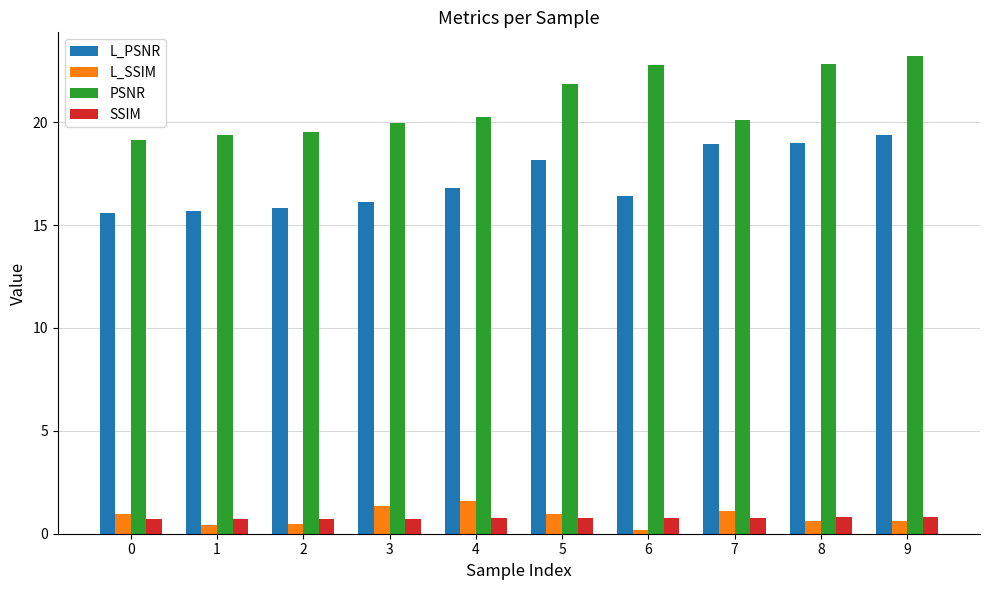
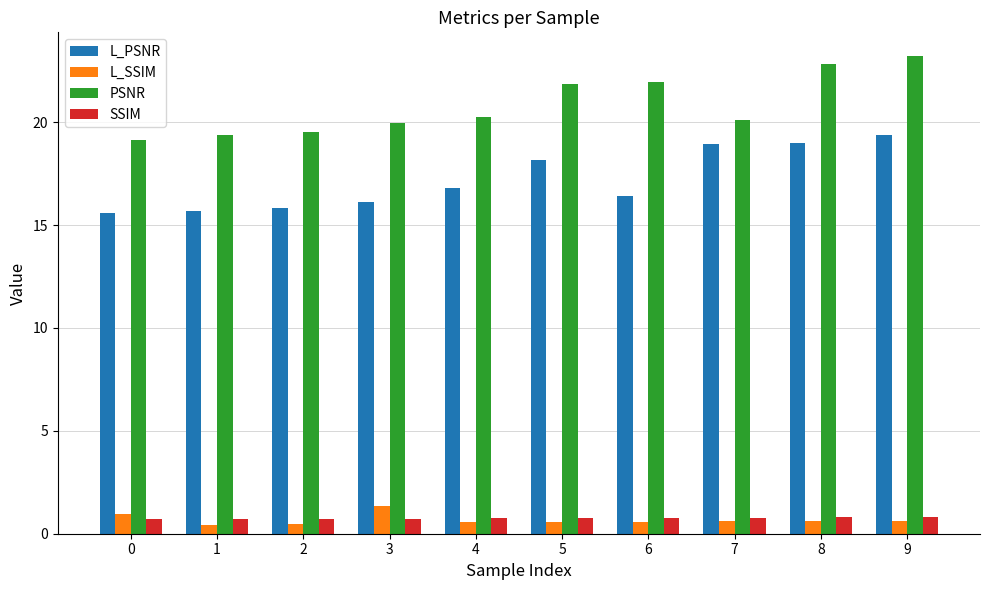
  {
    "L_PSNR": {
      "0": 15.6,
      "1": 15.7,
      "2": 15.9,
      "3": 16.1,
      "4": 16.8,
      "5": 18.1,
      "6": 16.4,
      "7": 19.0,
      "8": 19.0,
      "9": 19.4
    },
    "L_SSIM": {
      "0": 1.0,
      "1": 0.4,
      "2": 0.5,
      "3": 1.4,
-     "4": 1.6,
-     "5": 1.0,
-     "6": 0.2,
-     "7": 1.1,
+     "4": 0.6,
+     "5": 0.6,
+     "6": 0.6,
+     "7": 0.6,
      "8": 0.6,
      "9": 0.6
    },
    "PSNR": {
      "0": 19.1,
      "1": 19.4,
      "2": 19.5,
      "3": 20.0,
      "4": 20.3,
      "5": 21.9,
-     "6": 22.8,
+     "6": 21.9,
      "7": 20.1,
      "8": 22.8,
      "9": 23.2
    },
    "SSIM": {
      "0": 0.7,
      "1": 0.7,
      "2": 0.7,
      "3": 0.7,
      "4": 0.8,
      "5": 0.8,
      "6": 0.8,
      "7": 0.8,
      "8": 0.8,
      "9": 0.8
    }
  }
